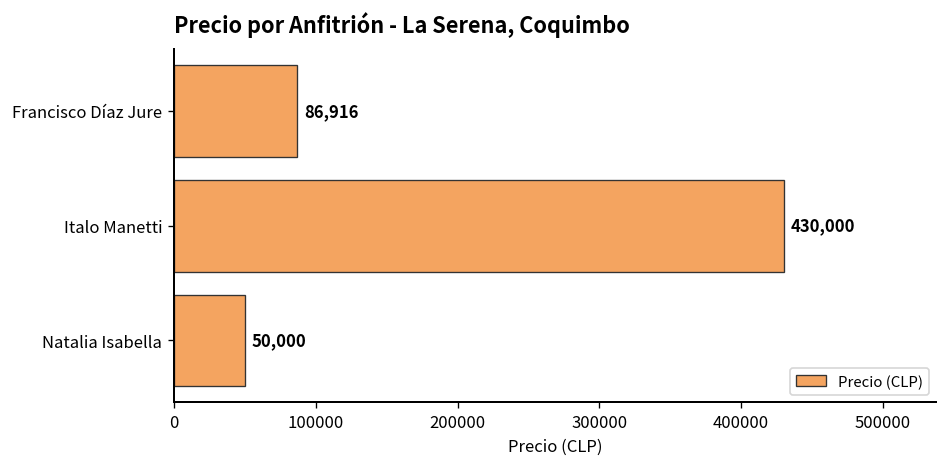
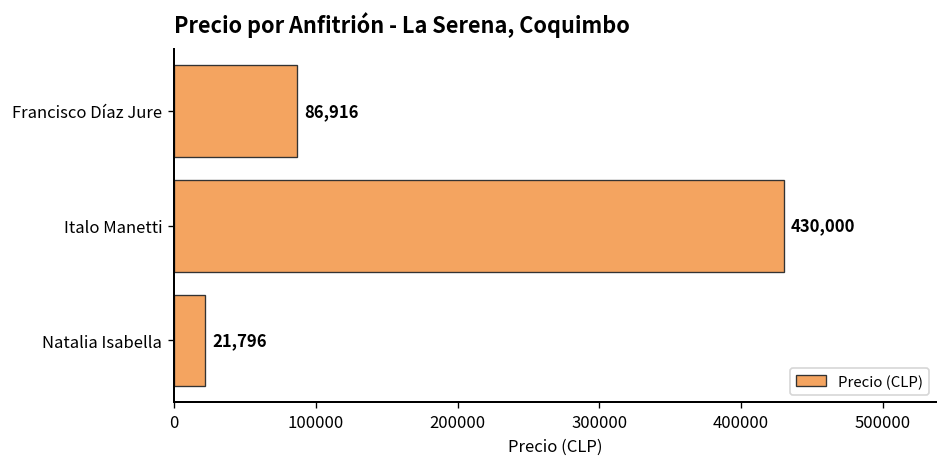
  {
    "Francisco Díaz Jure": "86,916",
    "Italo Manetti": "430,000",
-   "Natalia Isabella": "50,000"
+   "Natalia Isabella": "21,796"
  }
